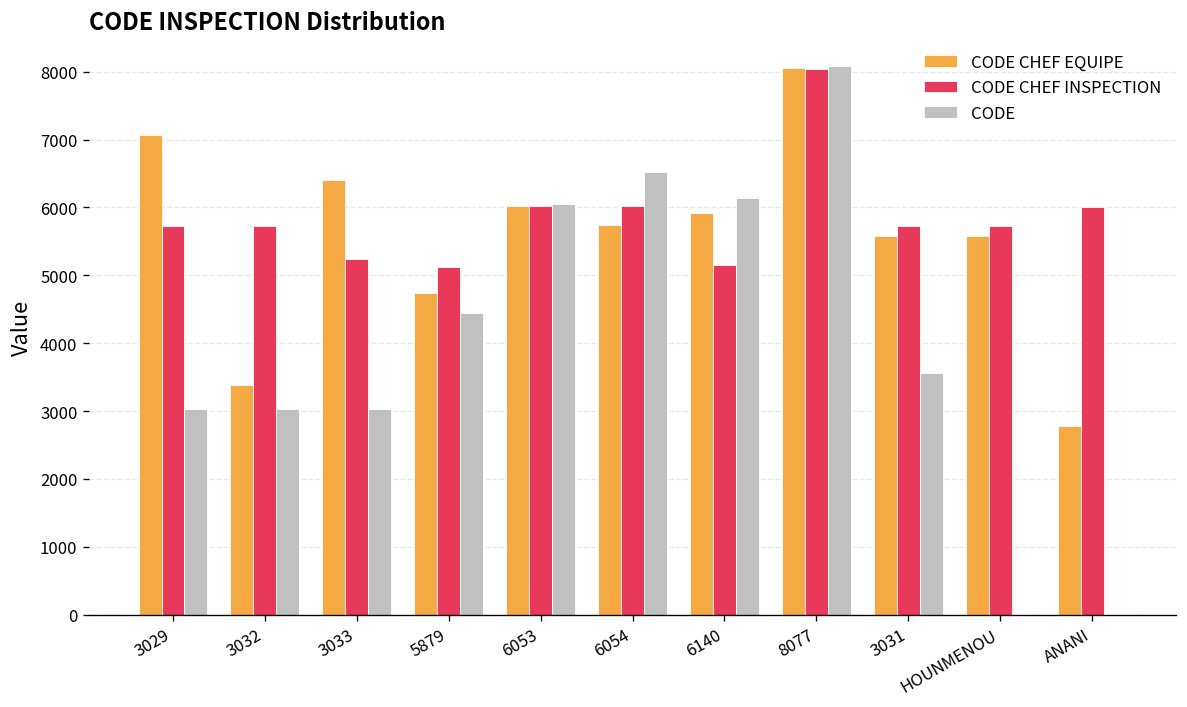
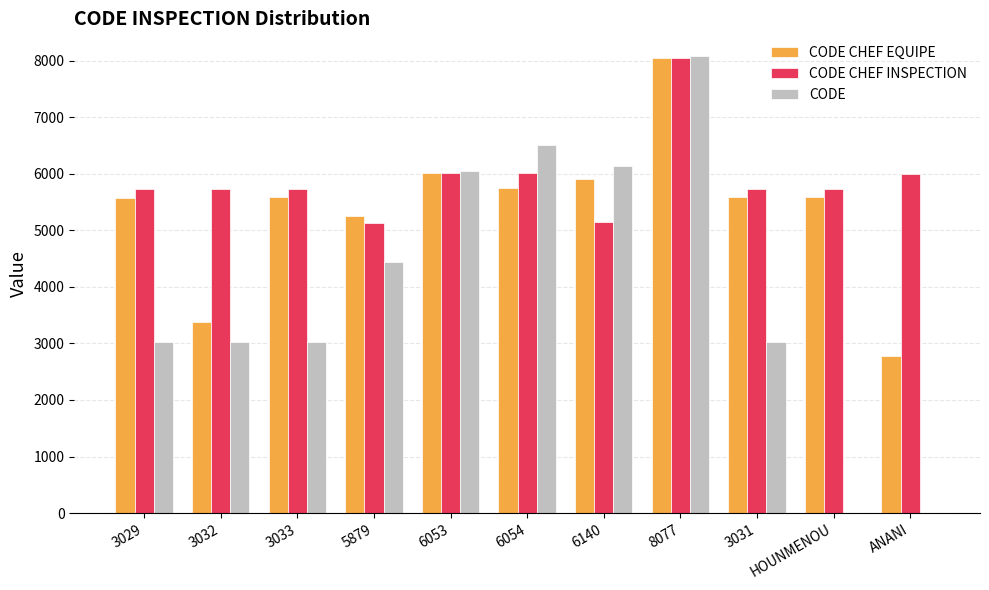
  {
    "CODE CHEF EQUIPE": {
-     "3029": 7100,
+     "3029": 5600,
      "3032": 3400,
-     "3033": 6400,
-     "5879": 4700,
+     "3033": 5600,
+     "5879": 5300,
      "6053": 6000,
      "6054": 5700,
      "6140": 5900,
      "8077": 8000,
      "3031": 5600,
      "HOUNMENOU": 5600,
      "ANANI": 2800
    },
    "CODE CHEF INSPECTION": {
      "3029": 5700,
      "3032": 5700,
-     "3033": 5200,
+     "3033": 5700,
      "5879": 5100,
      "6053": 6000,
      "6054": 6000,
      "6140": 5100,
      "8077": 8000,
      "3031": 5700,
      "HOUNMENOU": 5700,
      "ANANI": 6000
    },
    "CODE": {
      "3029": 3000,
      "3032": 3000,
      "3033": 3000,
      "5879": 4400,
      "6053": 6100,
      "6054": 6500,
      "6140": 6100,
      "8077": 8100,
-     "3031": 3600,
+     "3031": 3000,
      "HOUNMENOU": 0,
      "ANANI": 0
    }
  }
